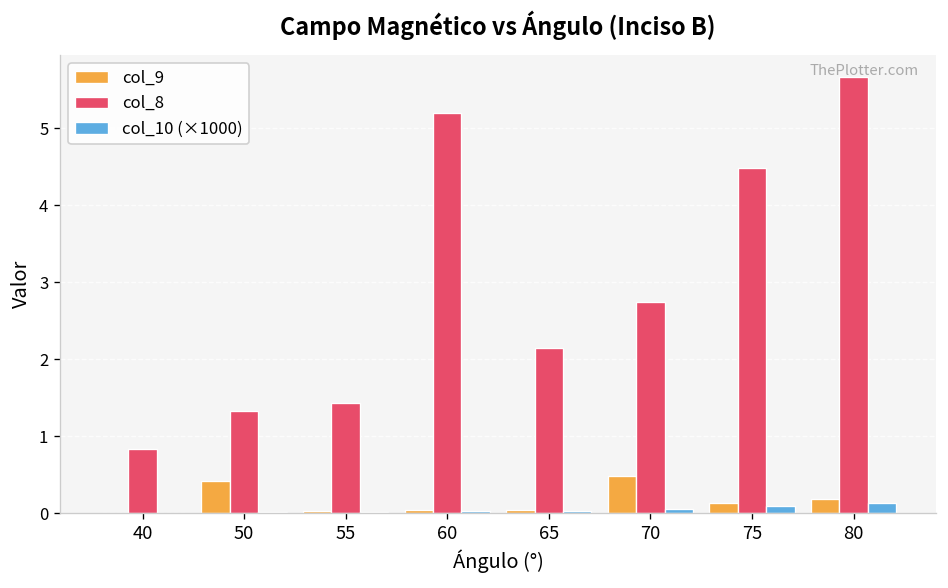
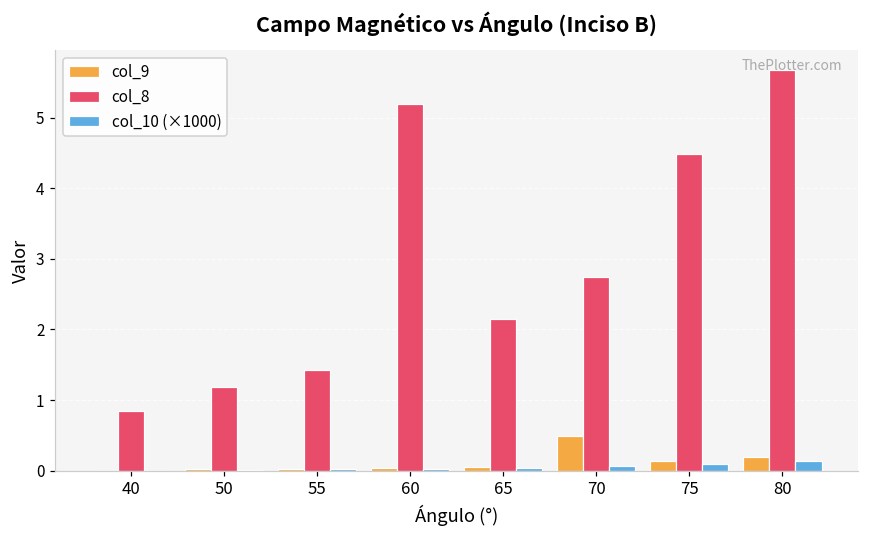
  {
    "col_9": {
-     "50": 0.4,
+     "50": 0.0,
      "60": 0.0,
      "65": 0.1,
      "70": 0.5,
      "75": 0.1,
      "80": 0.2
    },
    "col_8": {
      "40": 0.8,
-     "50": 1.3,
+     "50": 1.2,
      "55": 1.4,
      "60": 5.2,
      "65": 2.1,
      "70": 2.7,
      "75": 4.5,
      "80": 5.7
    },
    "col_10 (×1000)": {
      "70": 0.1,
      "75": 0.1,
      "80": 0.1
    }
  }
